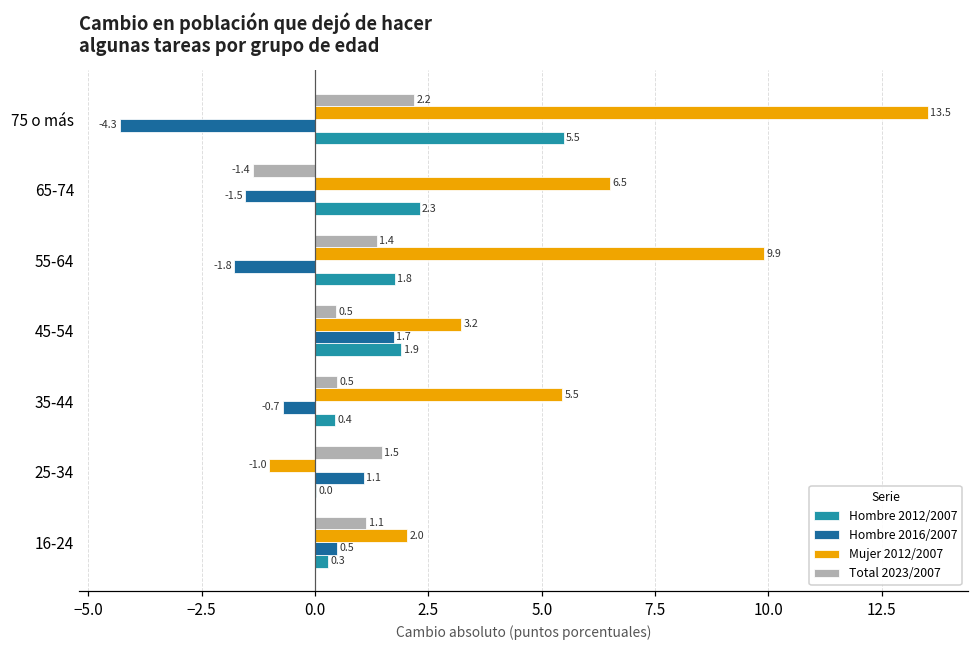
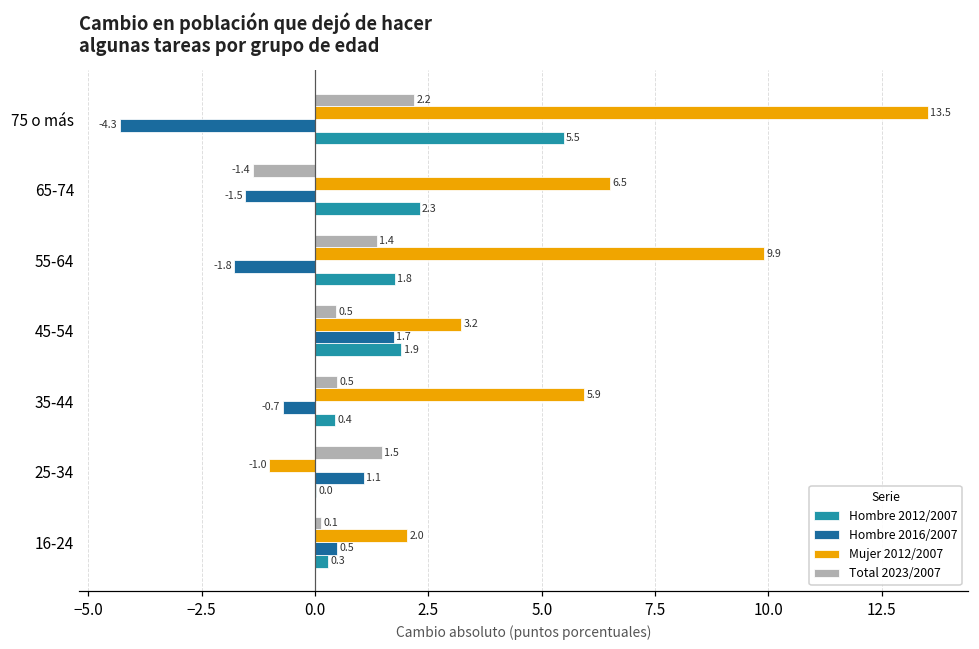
  {
    "Mujer 2012/2007": {
      "75 o más": 13.5,
      "65-74": 6.5,
      "55-64": 9.9,
      "45-54": 3.2,
-     "35-44": 5.5,
+     "35-44": 5.9,
      "25-34": -1.0,
      "16-24": 2.0
    },
    "Total 2023/2007": {
      "75 o más": 2.2,
      "65-74": -1.4,
      "55-64": 1.4,
      "45-54": 0.5,
      "35-44": 0.5,
      "25-34": 1.5,
-     "16-24": 1.1
+     "16-24": 0.1
    }
  }
